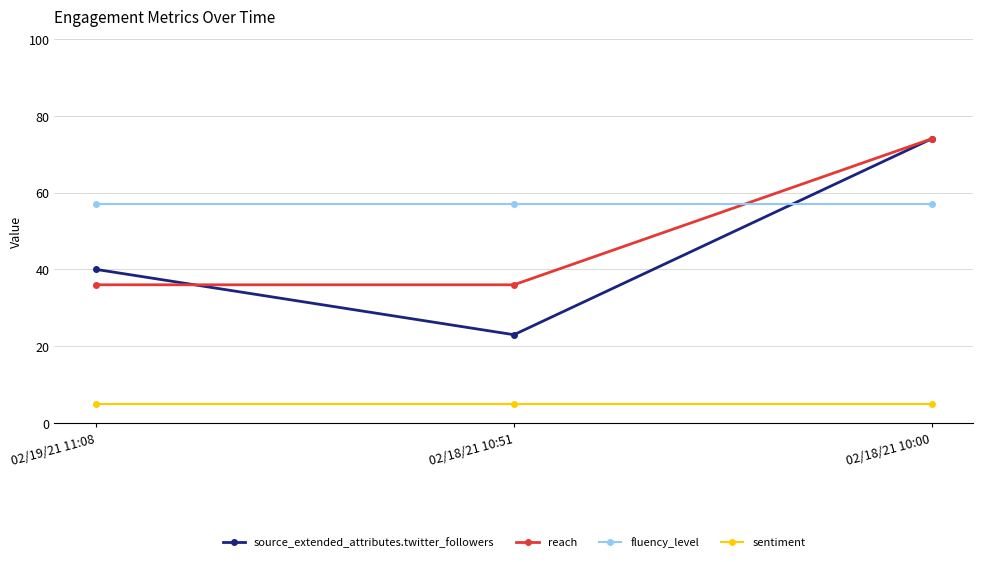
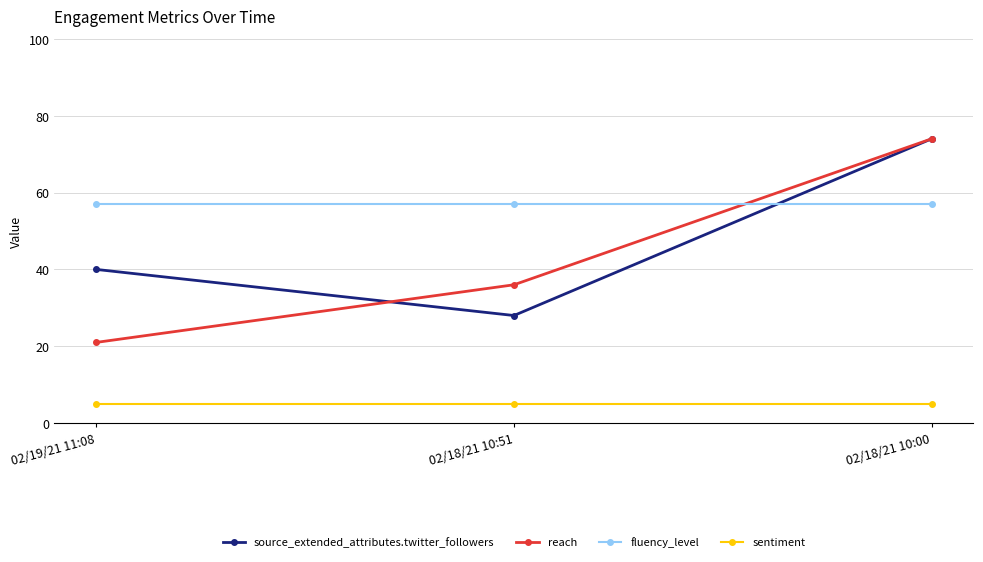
  {
    "source_extended_attributes.twitter_followers": {
      "02/19/21 11:08": 40,
-     "02/18/21 10:51": 23
+     "02/18/21 10:51": 28
    },
    "reach": {
-     "02/19/21 11:08": 36,
+     "02/19/21 11:08": 21,
      "02/18/21 10:51": 36
    },
    "fluency_level": {
      "02/19/21 11:08": 57,
      "02/18/21 10:51": 57,
      "02/18/21 10:00": 57
    },
    "sentiment": {
      "02/19/21 11:08": 5,
      "02/18/21 10:51": 5,
      "02/18/21 10:00": 5
    }
  }
